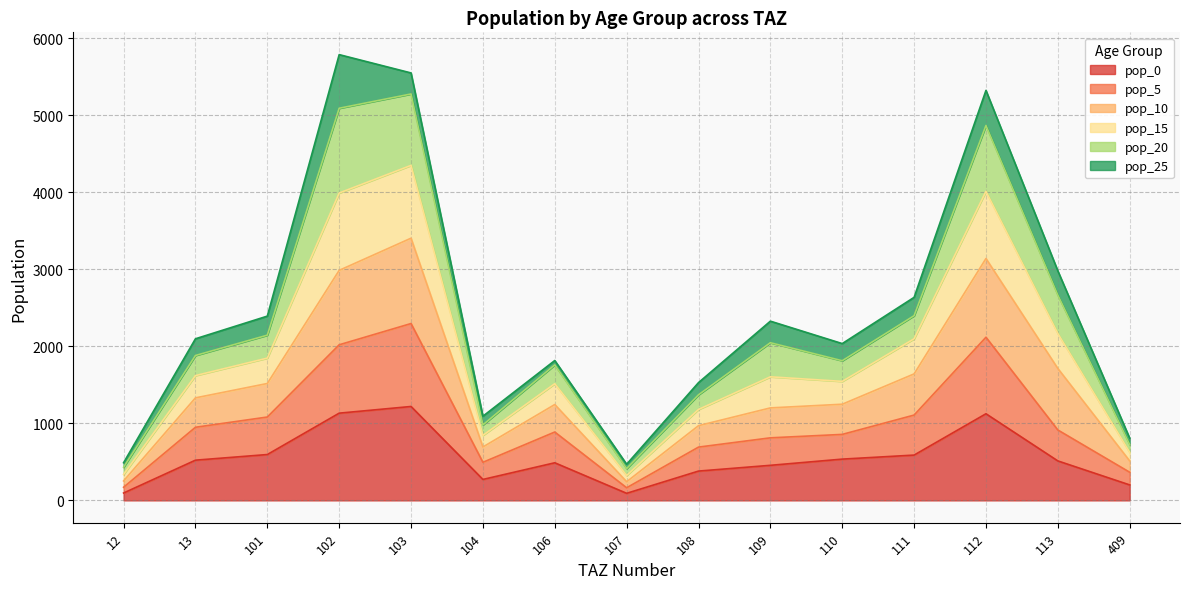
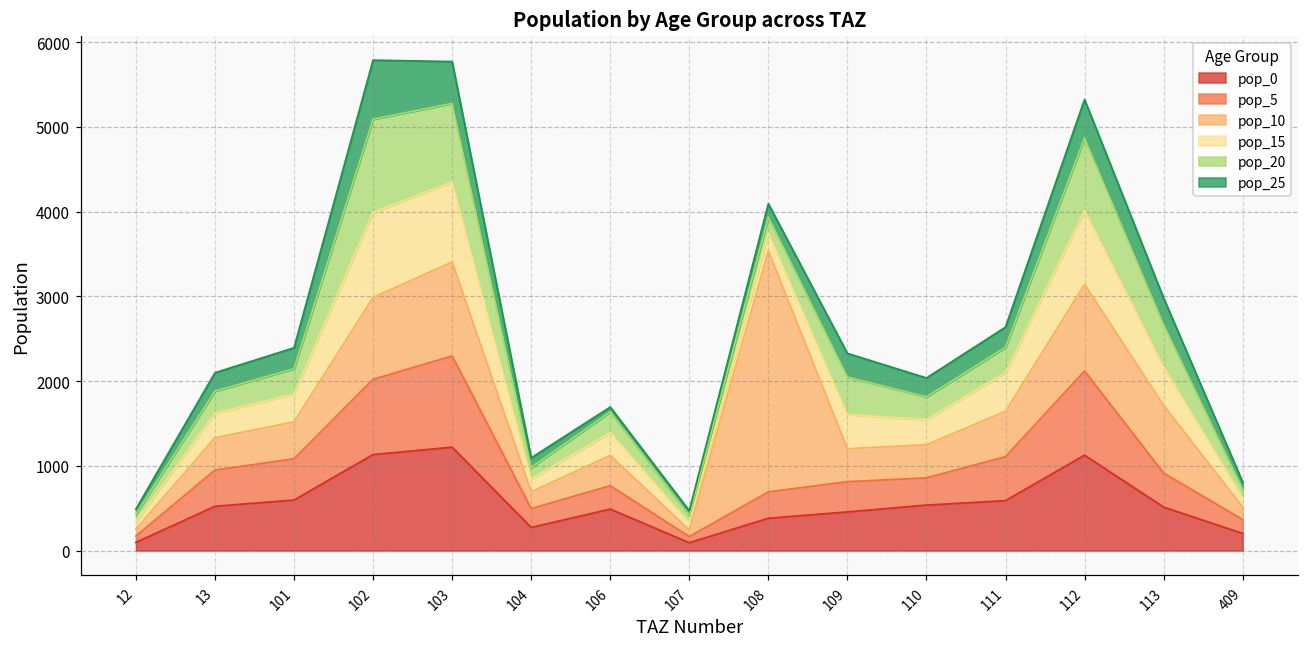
  {
    "pop_0": {
      "12": 100,
      "13": 500,
      "101": 600,
      "102": 1100,
      "103": 1200,
      "104": 300,
      "106": 500,
      "107": 100,
      "108": 400,
      "109": 500,
      "110": 500,
      "111": 600,
      "112": 1100,
      "113": 500,
      "409": 200
    },
    "pop_5": {
      "12": 100,
      "13": 400,
      "101": 500,
      "102": 900,
      "103": 1100,
      "104": 200,
-     "106": 400,
+     "106": 300,
      "107": 100,
      "108": 300,
      "109": 400,
      "110": 300,
      "111": 500,
      "112": 1000,
      "113": 400,
      "409": 200
    },
    "pop_10": {
      "12": 100,
      "13": 400,
      "101": 400,
      "102": 1000,
      "103": 1100,
      "104": 200,
      "106": 400,
      "107": 100,
-     "108": 300,
+     "108": 2800,
      "109": 400,
      "110": 400,
      "111": 500,
      "112": 1000,
      "113": 800,
      "409": 100
    },
    "pop_15": {
      "12": 100,
      "13": 300,
      "101": 300,
      "102": 1000,
      "103": 900,
      "104": 200,
      "106": 300,
      "107": 100,
      "108": 200,
      "109": 400,
      "110": 300,
      "111": 500,
      "112": 900,
      "113": 500,
      "409": 100
    },
    "pop_20": {
      "12": 100,
      "13": 300,
      "101": 300,
      "102": 1100,
      "103": 900,
      "104": 100,
      "106": 200,
      "107": 100,
      "108": 200,
      "109": 400,
      "110": 300,
      "111": 300,
      "112": 900,
      "113": 500,
      "409": 100
    },
    "pop_25": {
      "12": 100,
      "13": 200,
      "101": 200,
      "102": 700,
-     "103": 300,
+     "103": 500,
      "104": 100,
      "106": 100,
      "107": 100,
      "108": 200,
      "109": 300,
      "110": 200,
      "111": 200,
      "112": 500,
      "113": 300,
      "409": 100
    }
  }
